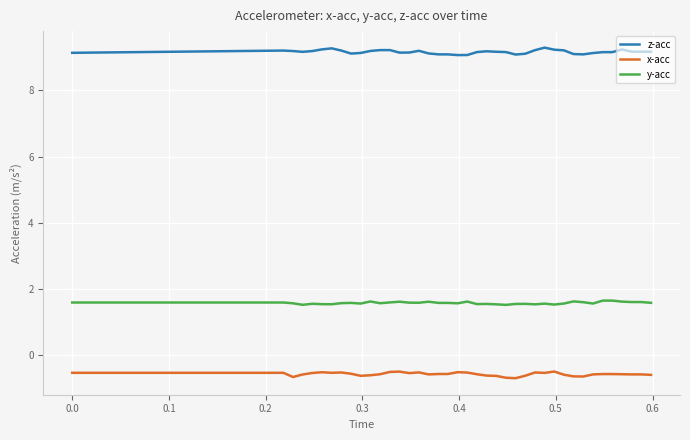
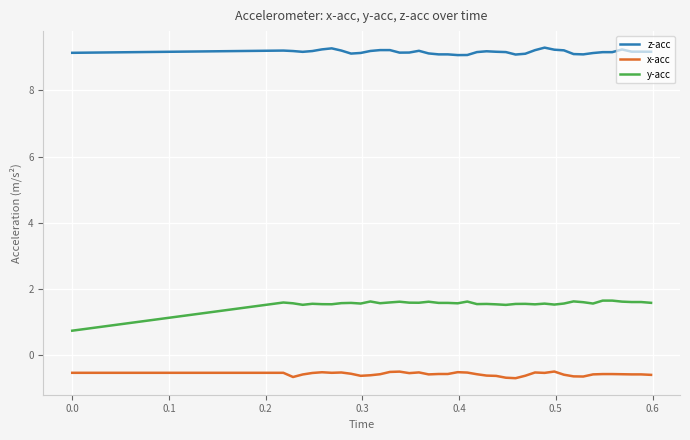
  {
    "z-acc": {
      "0.0": 9.1
    },
    "x-acc": {
      "0.0": -0.5
    },
    "y-acc": {
-     "0.0": 1.6
+     "0.0": 0.7
    }
  }
